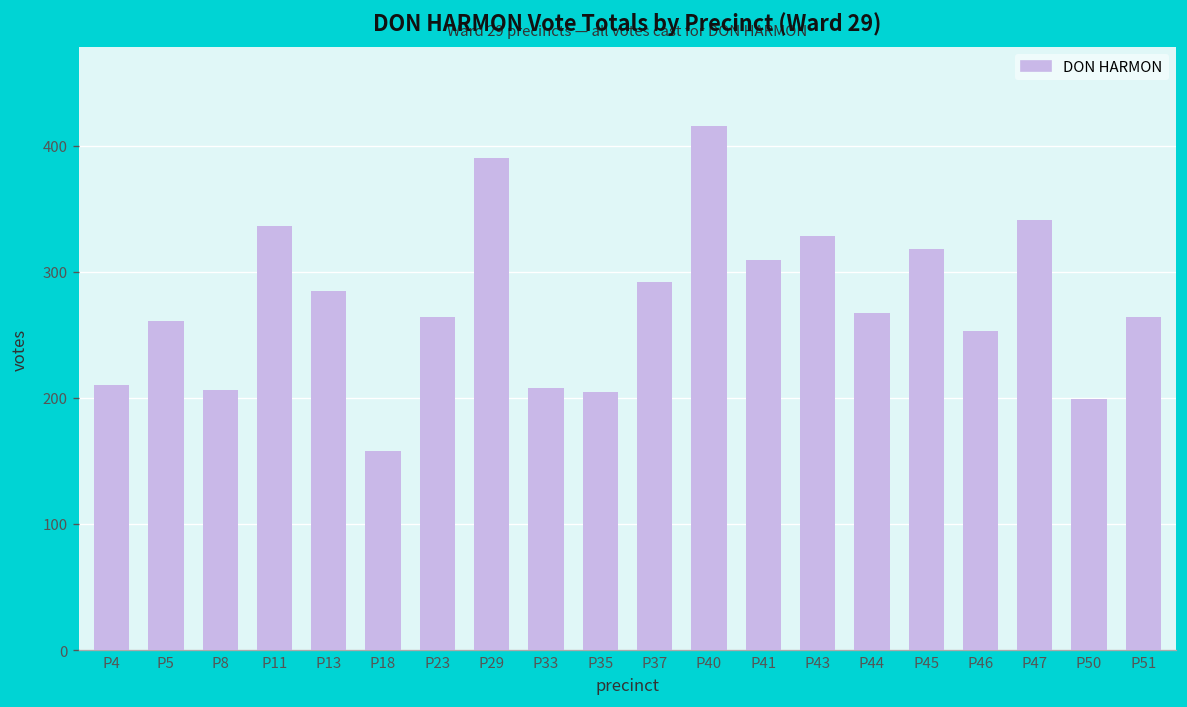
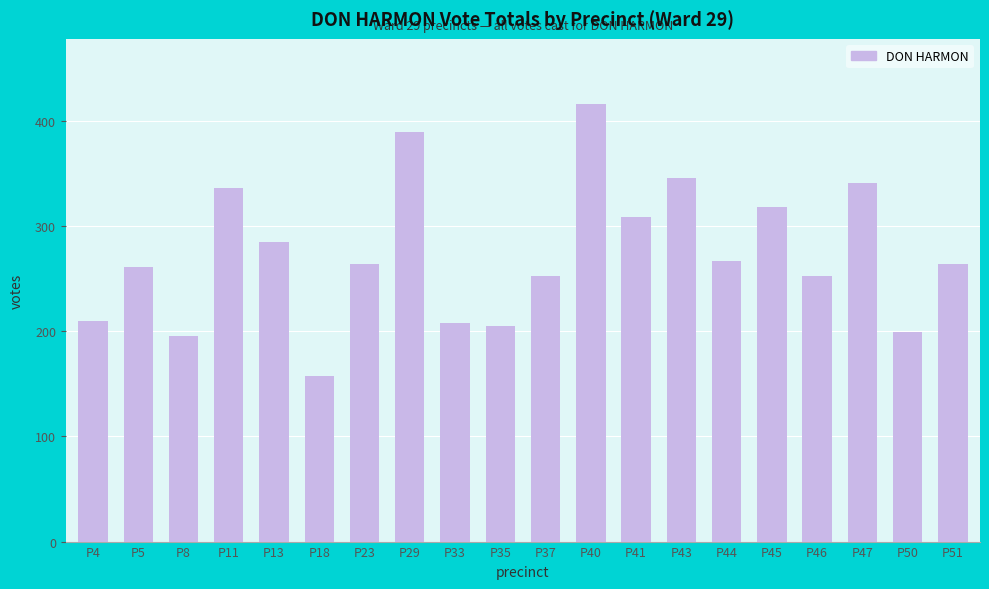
  {
    "P4": 210,
    "P5": 261,
-   "P8": 206,
+   "P8": 196,
    "P11": 336,
    "P13": 285,
    "P18": 158,
    "P23": 264,
    "P29": 390,
    "P33": 208,
    "P35": 205,
-   "P37": 292,
+   "P37": 253,
    "P40": 416,
    "P41": 309,
-   "P43": 328,
+   "P43": 346,
    "P44": 267,
    "P45": 318,
    "P46": 253,
    "P47": 341,
    "P50": 199,
    "P51": 264
  }
